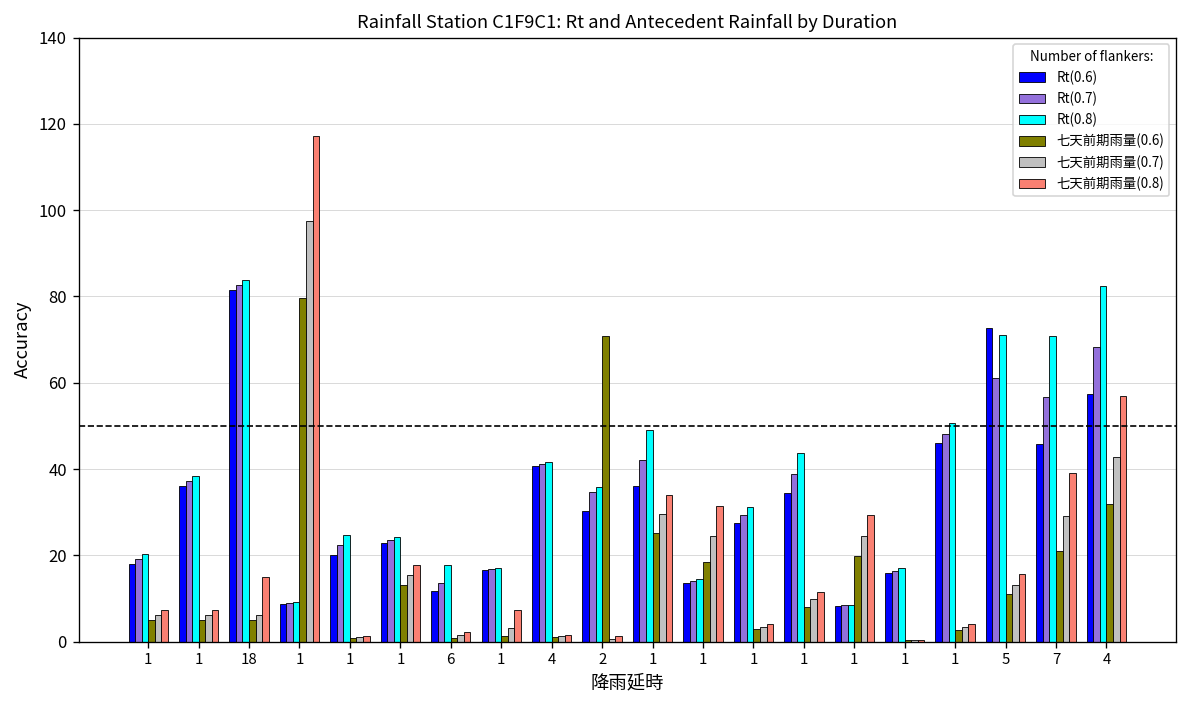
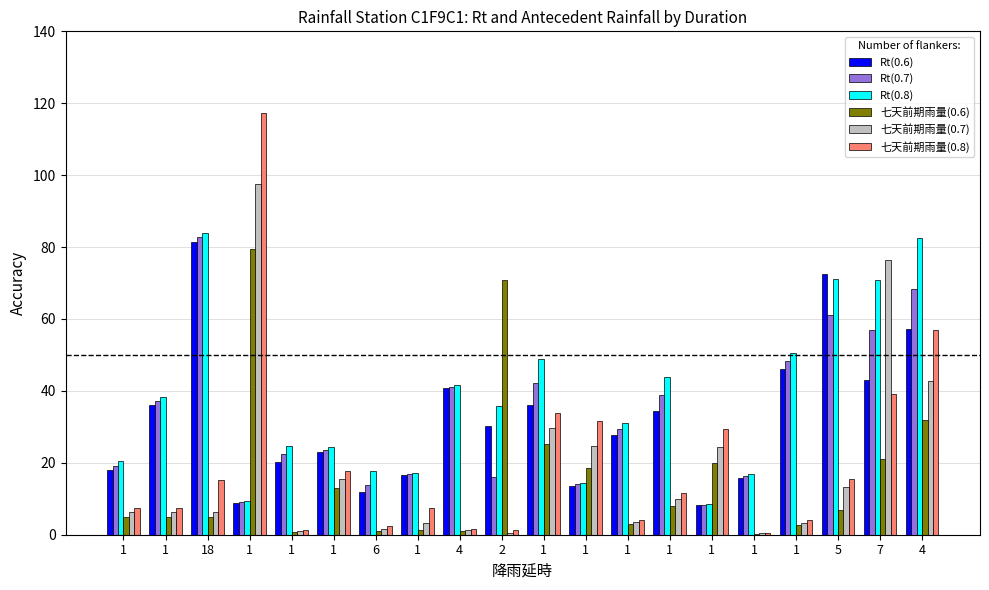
  {
    "Rt(0.6)": {
      "18": 82,
      "6": 12,
      "2": 30,
      "5": 73,
-     "7": 46
+     "7": 43
    },
    "Rt(0.7)": {
      "18": 83,
      "6": 14,
-     "2": 35,
+     "2": 16,
      "5": 61,
      "7": 57
    },
    "Rt(0.8)": {
      "18": 84,
      "6": 18,
      "2": 36,
      "5": 71,
      "7": 71
    },
    "七天前期雨量(0.6)": {
      "18": 5,
      "6": 1,
      "2": 71,
-     "5": 11,
+     "5": 7,
      "7": 21
    },
    "七天前期雨量(0.7)": {
      "18": 6,
      "6": 2,
      "5": 13,
-     "7": 29
+     "7": 77
    },
    "七天前期雨量(0.8)": {
      "18": 15,
      "6": 2,
      "2": 1,
      "5": 16,
      "7": 39
    }
  }
